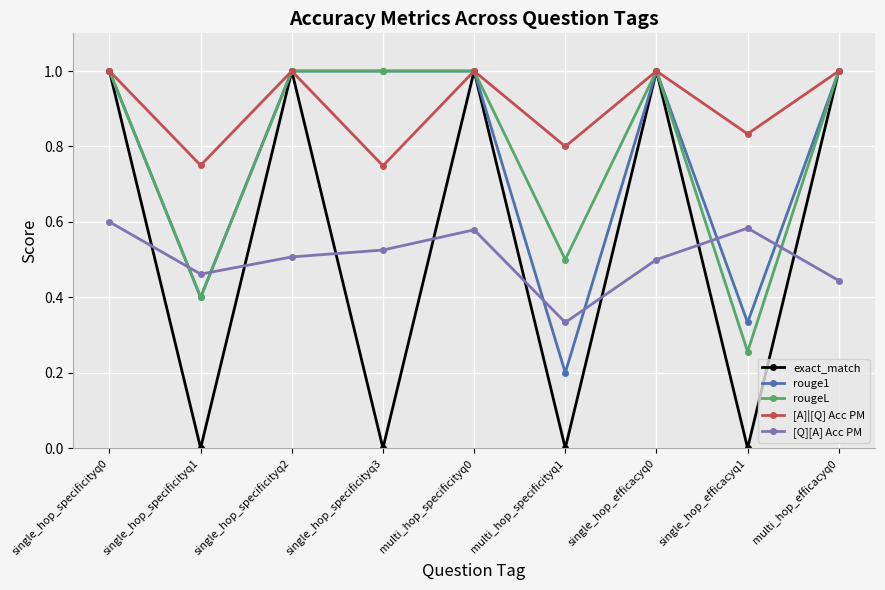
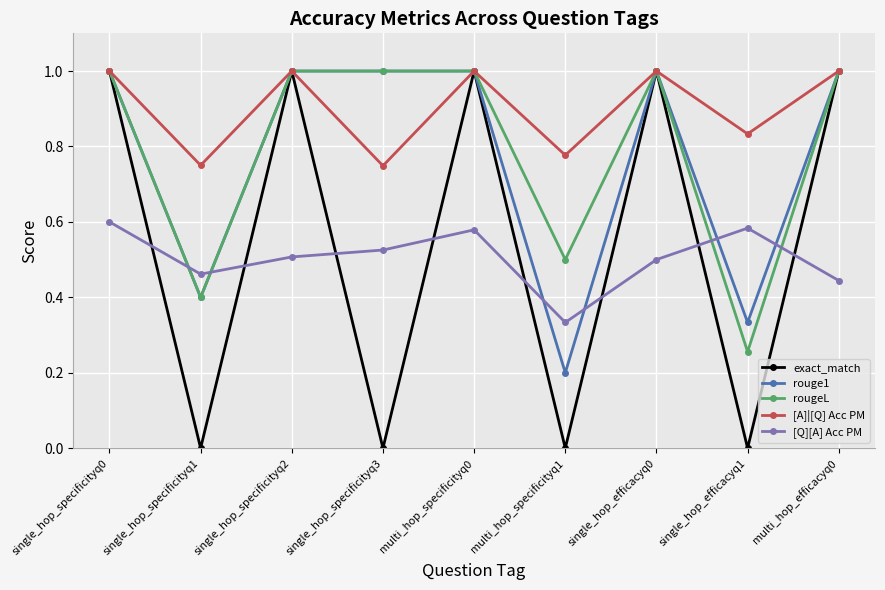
  {
    "exact_match": {
      "single_hop_specificityq1": 0.00,
      "single_hop_specificityq3": 0.00,
      "multi_hop_specificityq1": 0.00,
      "single_hop_efficacyq1": 0.00
    },
    "rougeL": {
      "multi_hop_specificityq1": 0.50,
      "single_hop_efficacyq1": 0.26
    },
    "[A]|[Q] Acc PM": {
      "single_hop_specificityq1": 0.75,
      "single_hop_specificityq3": 0.75,
-     "multi_hop_specificityq1": 0.80,
+     "multi_hop_specificityq1": 0.78,
      "single_hop_efficacyq1": 0.83
    }
  }
